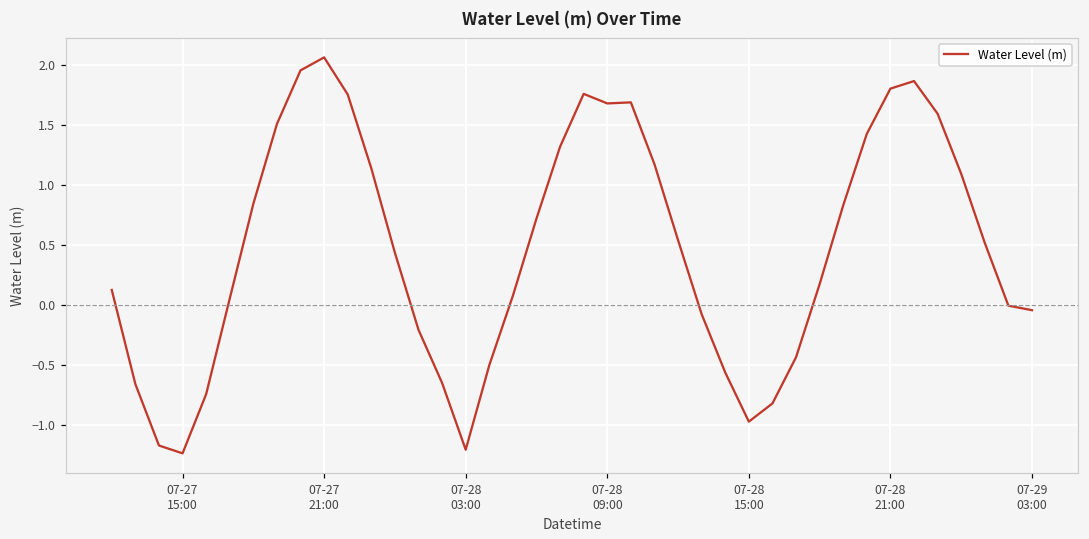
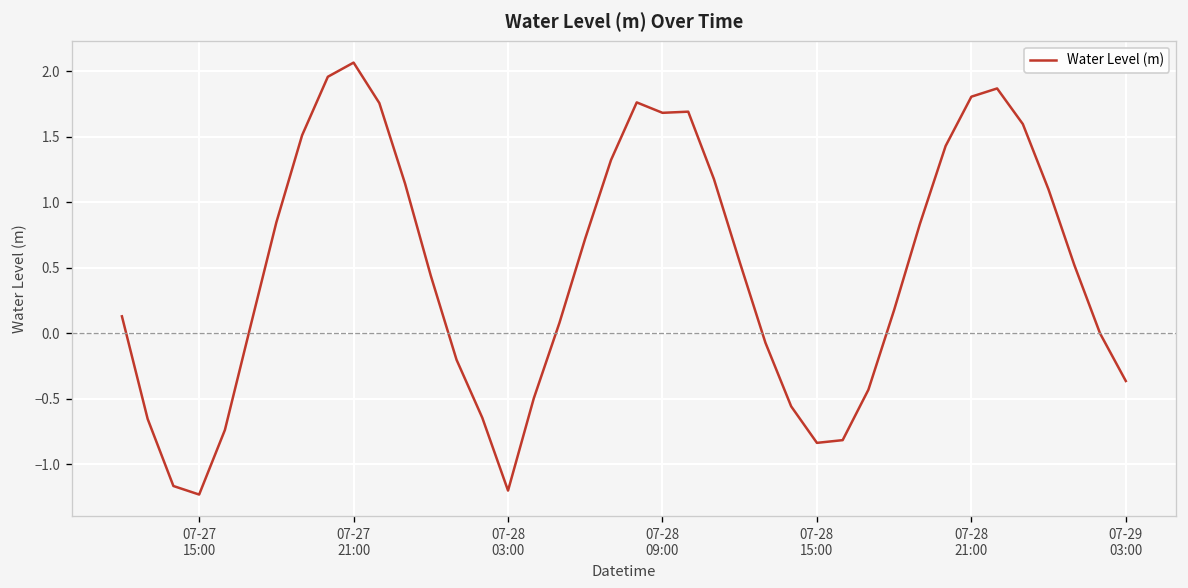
  {
    "07-27 15:00": -1.23,
    "07-27 21:00": 2.06,
    "07-28 03:00": -1.20,
    "07-28 09:00": 1.68,
-   "07-28 15:00": -0.97,
+   "07-28 15:00": -0.84,
    "07-28 21:00": 1.80,
-   "07-29 03:00": -0.04
+   "07-29 03:00": -0.37
  }
